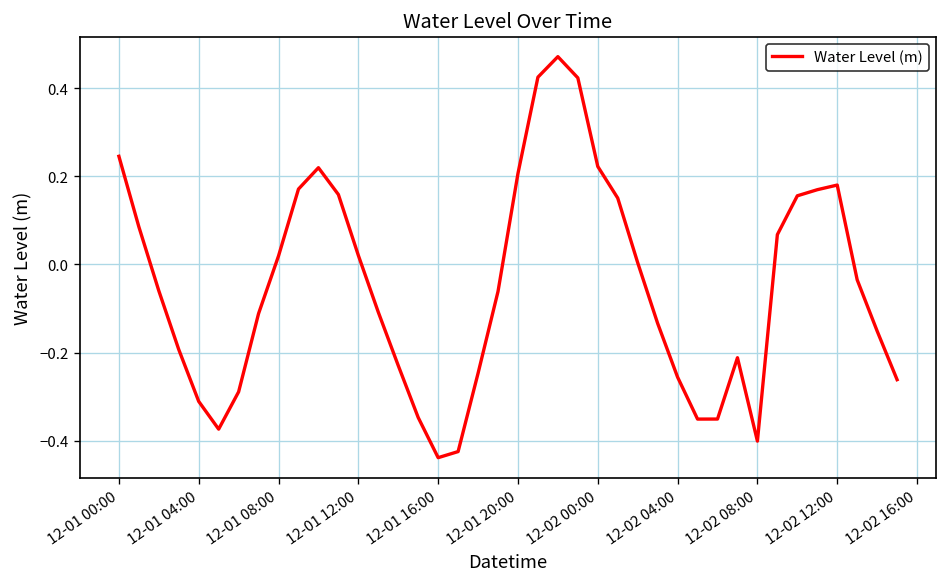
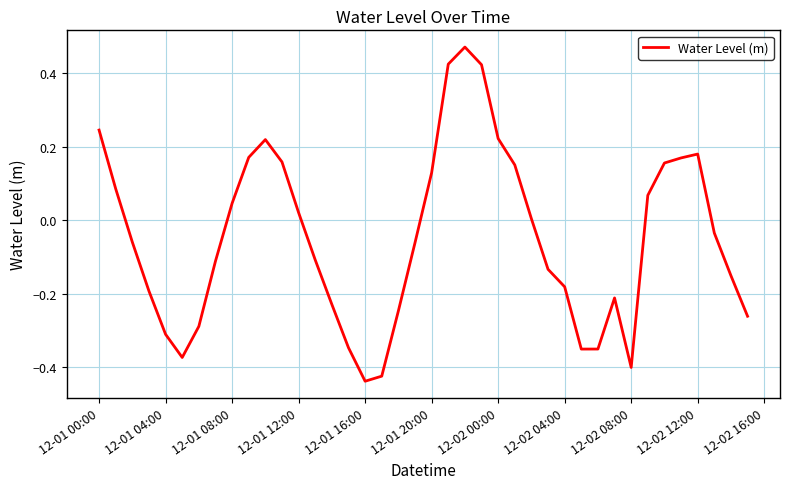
  {
    "12-01 00:00": 0.25,
    "12-01 04:00": -0.31,
-   "12-01 08:00": 0.02,
+   "12-01 08:00": 0.05,
    "12-01 12:00": 0.02,
    "12-01 16:00": -0.44,
-   "12-01 20:00": 0.21,
+   "12-01 20:00": 0.13,
    "12-02 00:00": 0.22,
-   "12-02 04:00": -0.26,
+   "12-02 04:00": -0.18,
    "12-02 08:00": -0.40,
    "12-02 12:00": 0.18
  }
